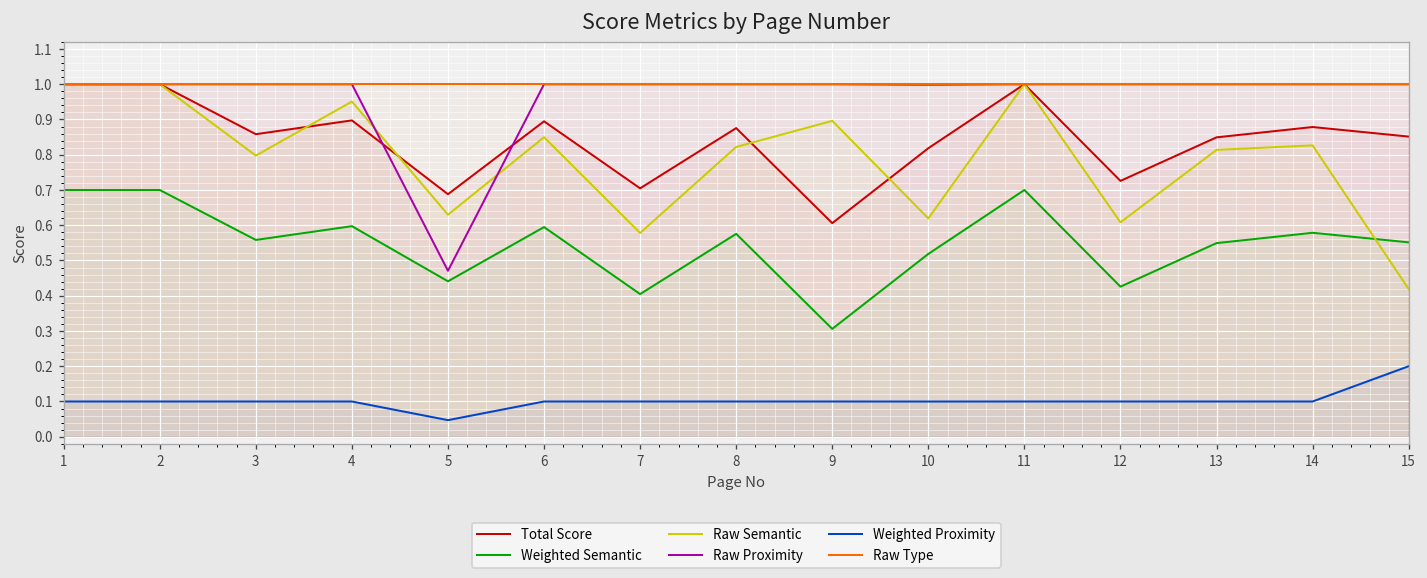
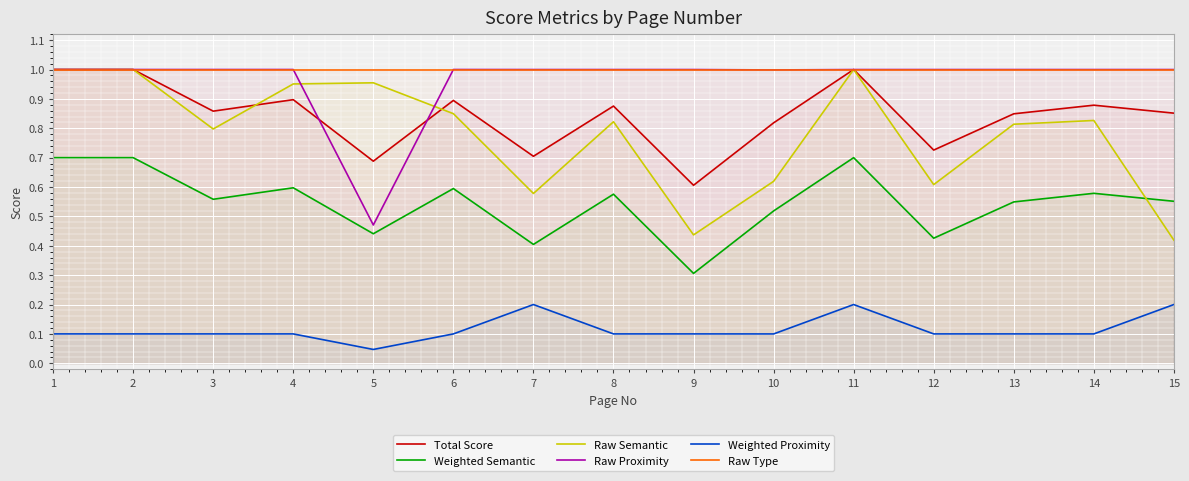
  {
    "Total Score": {
      "3": 0.86,
      "4": 0.90,
      "5": 0.69,
      "6": 0.89,
      "7": 0.70,
      "8": 0.88,
      "9": 0.61,
      "10": 0.82,
      "12": 0.73,
      "13": 0.85,
      "14": 0.88,
      "15": 0.85
    },
    "Weighted Semantic": {
      "1": 0.70,
      "2": 0.70,
      "3": 0.56,
      "4": 0.60,
      "5": 0.44,
      "6": 0.59,
      "7": 0.40,
      "8": 0.58,
      "9": 0.31,
      "10": 0.52,
      "11": 0.70,
      "12": 0.43,
      "13": 0.55,
      "14": 0.58,
      "15": 0.55
    },
    "Raw Semantic": {
      "3": 0.80,
      "4": 0.95,
-     "5": 0.63,
+     "5": 0.95,
      "6": 0.85,
      "7": 0.58,
      "8": 0.82,
-     "9": 0.90,
+     "9": 0.44,
      "10": 0.62,
      "12": 0.61,
      "13": 0.81,
      "14": 0.83,
      "15": 0.42
    },
    "Raw Proximity": {
      "5": 0.47
    },
    "Weighted Proximity": {
      "1": 0.1,
      "2": 0.1,
      "3": 0.1,
      "4": 0.1,
      "5": 0.05,
      "6": 0.1,
-     "7": 0.1,
+     "7": 0.2,
      "8": 0.1,
      "9": 0.1,
      "10": 0.1,
-     "11": 0.1,
+     "11": 0.2,
      "12": 0.1,
      "13": 0.1,
      "14": 0.1,
      "15": 0.2
    },
    "Raw Type": {
      "5": 1.00
    }
  }
